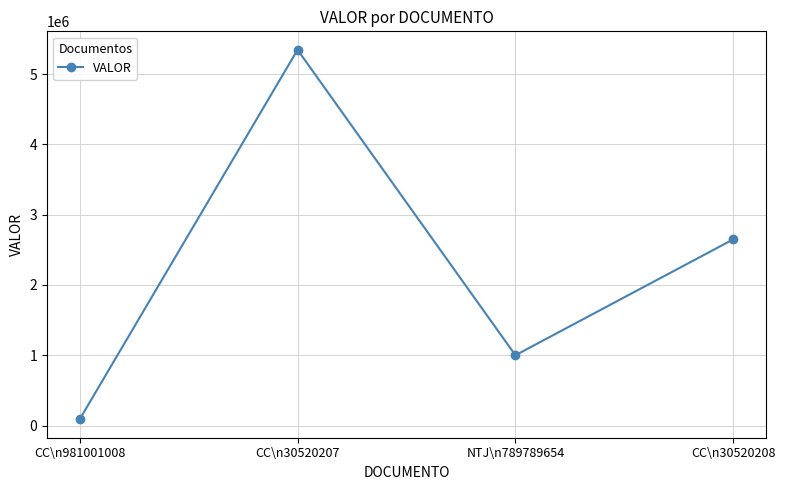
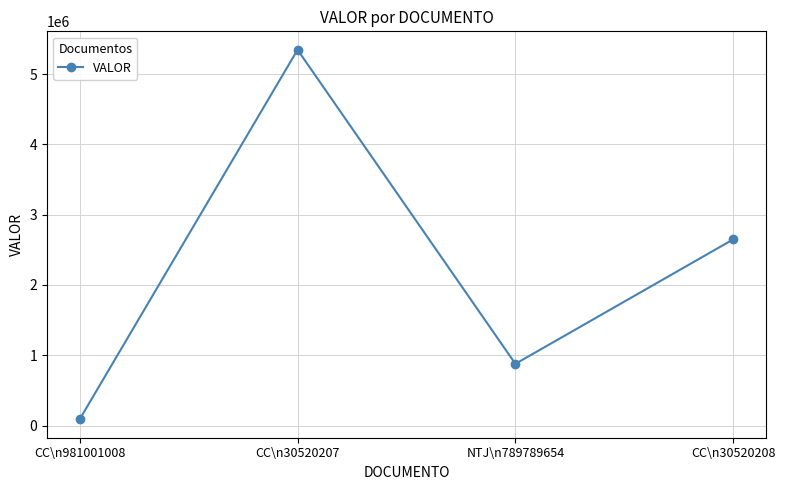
  {
    "CC\\n981001008": 100000,
    "CC\\n30520207": 5300000,
-   "NTJ\\n789789654": 1000000,
+   "NTJ\\n789789654": 900000,
    "CC\\n30520208": 2600000
  }
